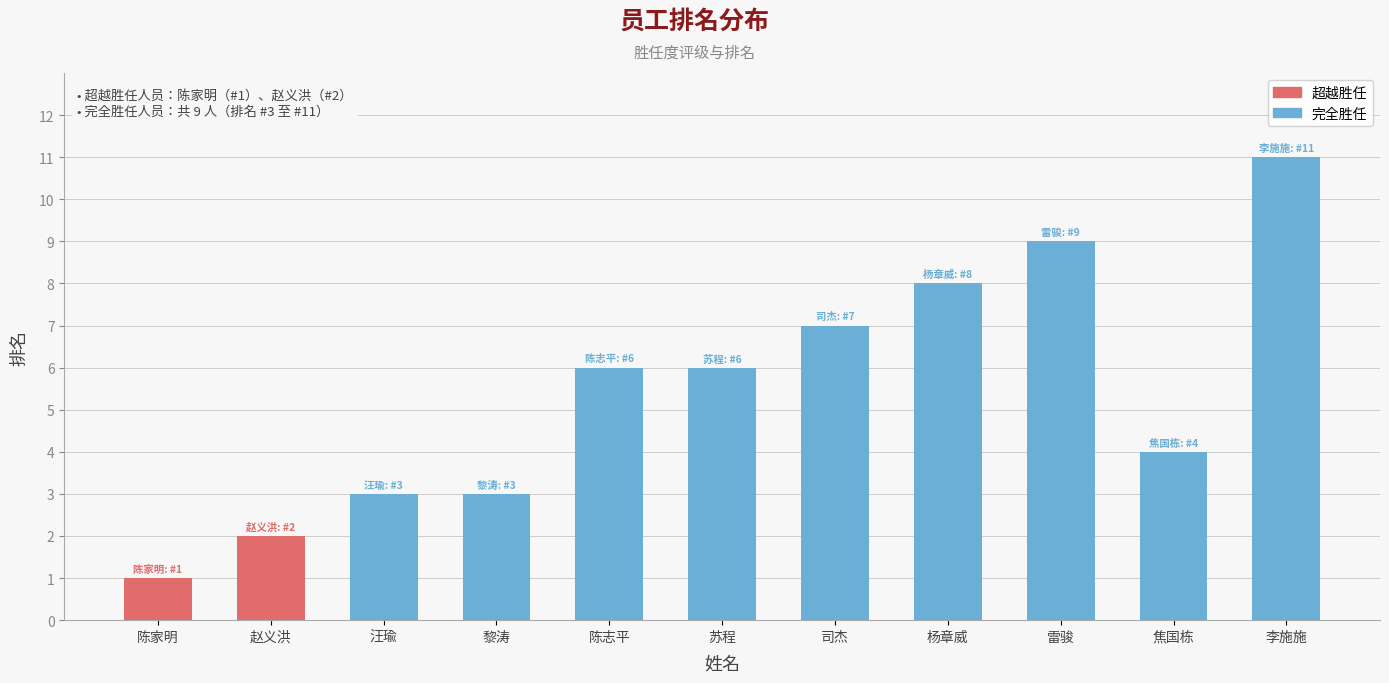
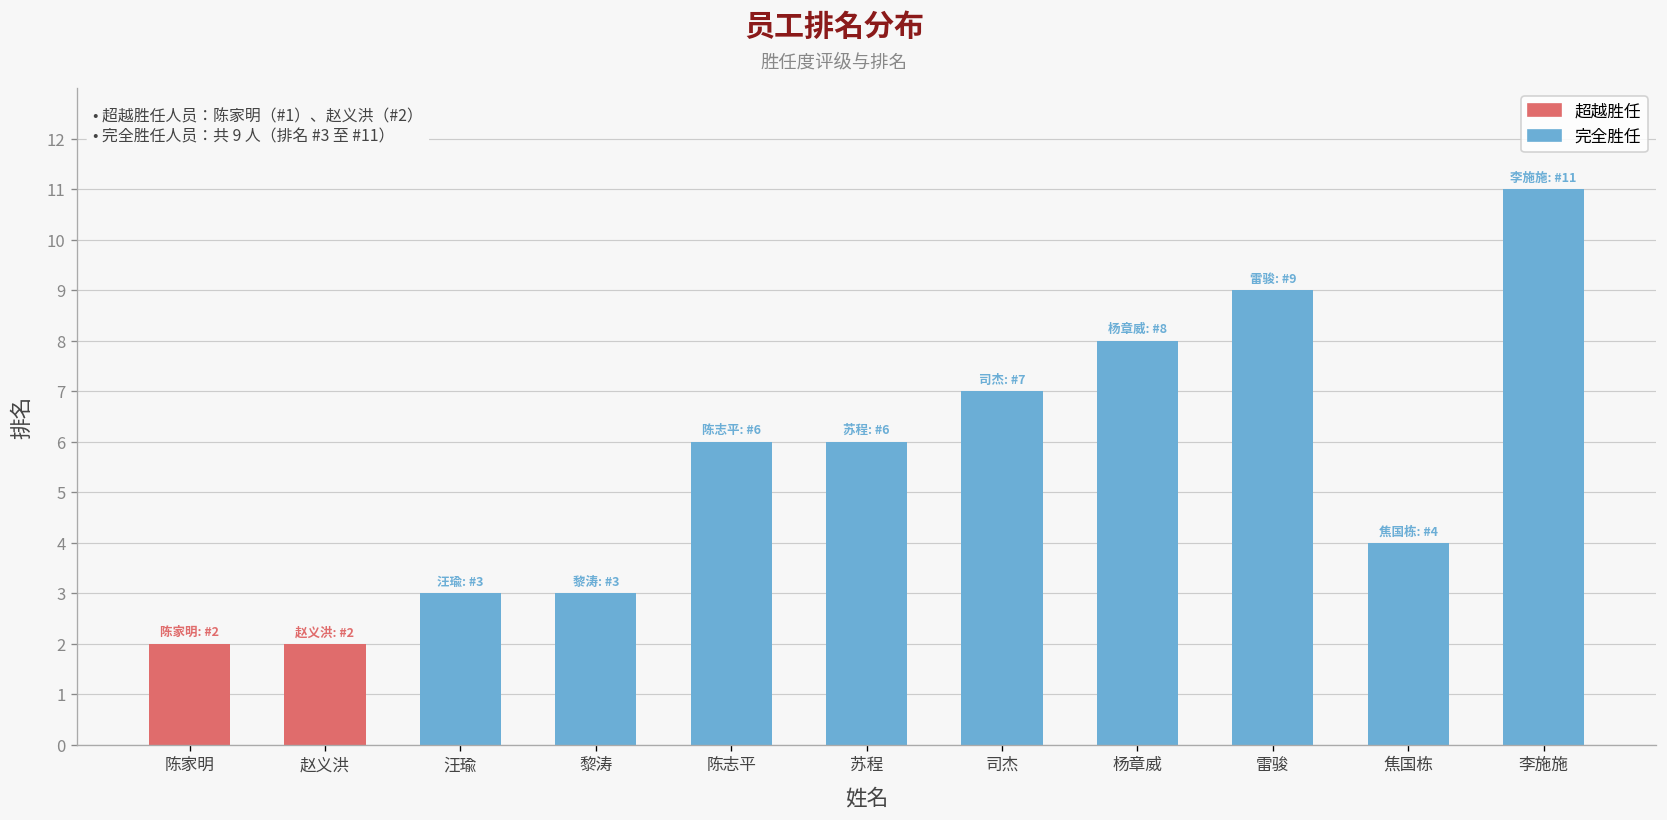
  {
-   "陈家明": 1,
+   "陈家明": 2,
    "赵义洪": 2,
    "汪瑜": 3,
    "黎涛": 3,
    "陈志平": 6,
    "苏程": 6,
    "司杰": 7,
    "杨章威": 8,
    "雷骏": 9,
    "焦国栋": 4,
    "李施施": 11
  }
